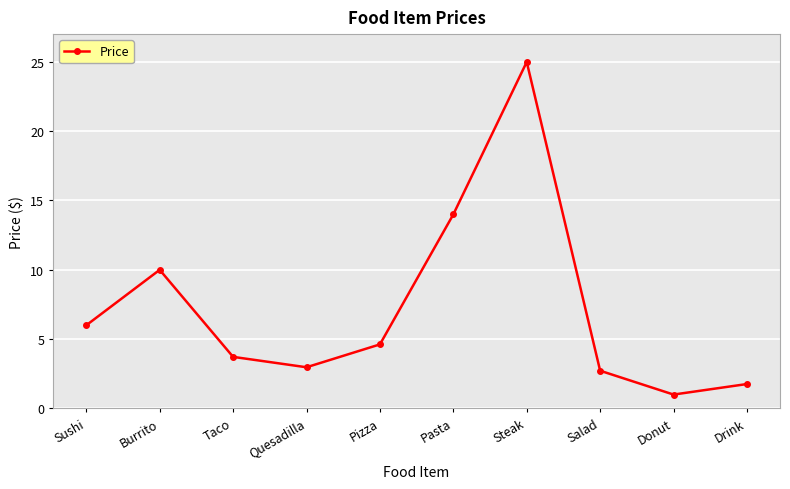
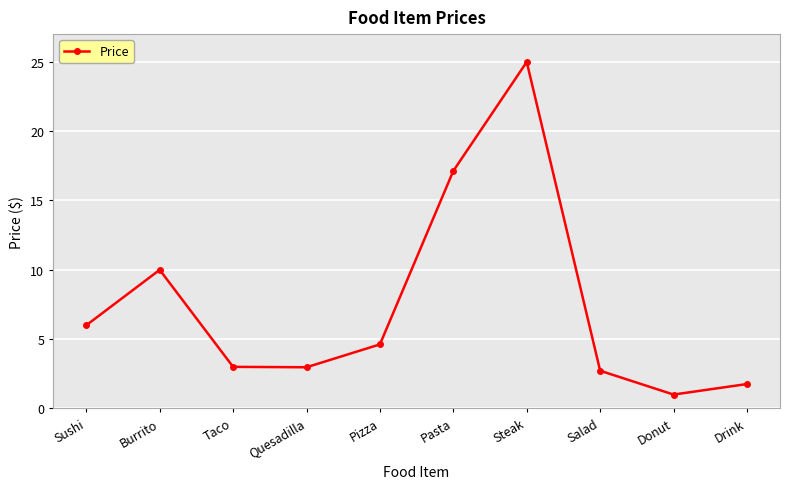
  {
    "Sushi": 6.0,
    "Burrito": 10.0,
-   "Taco": 3.7,
+   "Taco": 3.0,
    "Quesadilla": 3.0,
    "Pizza": 4.6,
-   "Pasta": 14.0,
+   "Pasta": 17.1,
    "Steak": 25.0,
    "Salad": 2.7,
    "Donut": 1.0,
    "Drink": 1.8
  }
